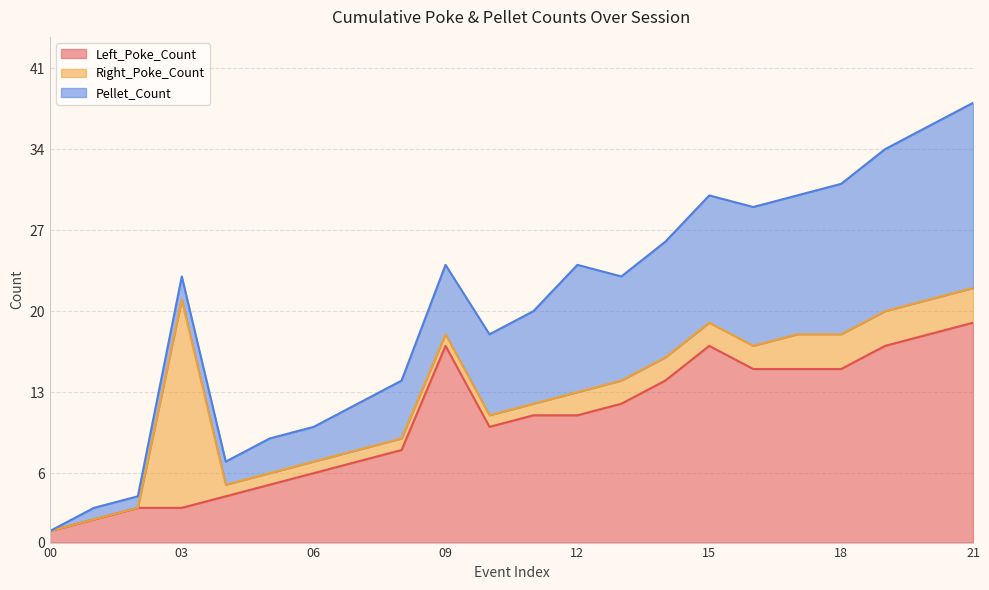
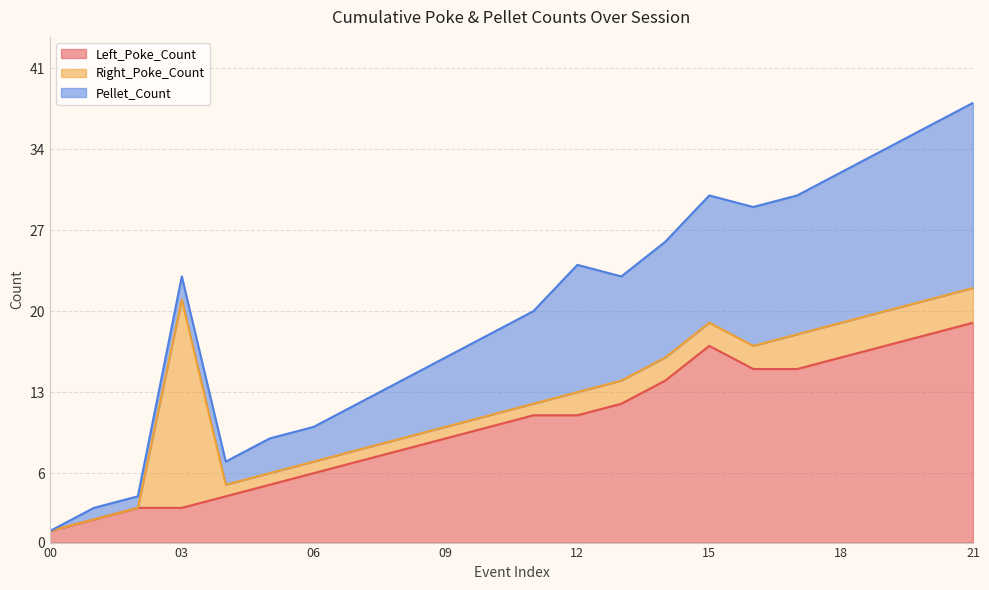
  {
    "Left_Poke_Count": {
      "03": 3,
      "06": 6,
-     "09": 17,
+     "09": 9,
      "12": 11,
      "15": 17,
-     "18": 15,
+     "18": 16,
      "21": 19
    },
    "Right_Poke_Count": {
      "03": 18,
      "06": 1,
      "09": 1,
      "12": 2,
      "15": 2,
      "18": 3,
      "21": 3
    },
    "Pellet_Count": {
      "03": 2,
      "06": 3,
      "09": 6,
      "12": 11,
      "15": 11,
      "18": 13,
      "21": 16
    }
  }
